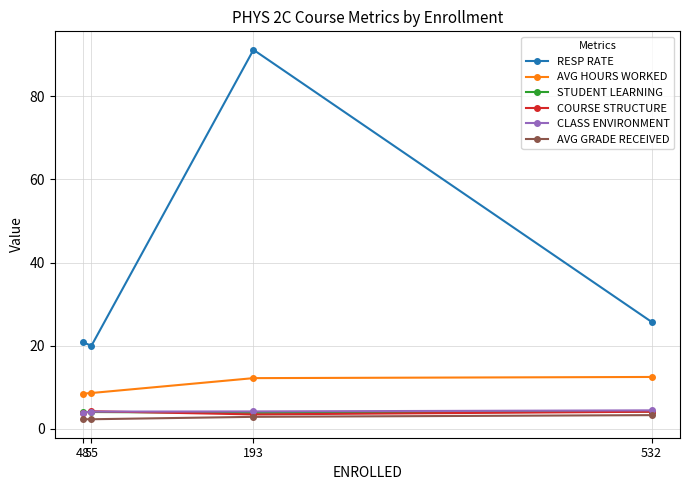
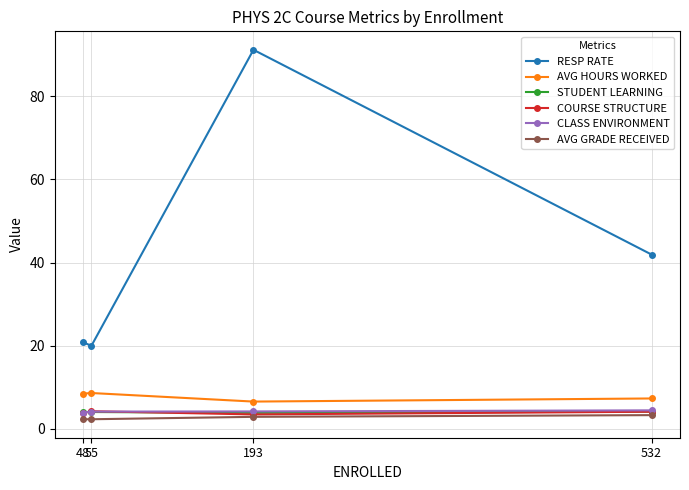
  {
    "RESP RATE": {
      "193": 91,
-     "532": 26
+     "532": 42
    },
    "AVG HOURS WORKED": {
-     "193": 12,
-     "532": 13
+     "193": 7,
+     "532": 7
    },
    "AVG GRADE RECEIVED": {
      "532": 3
    }
  }
